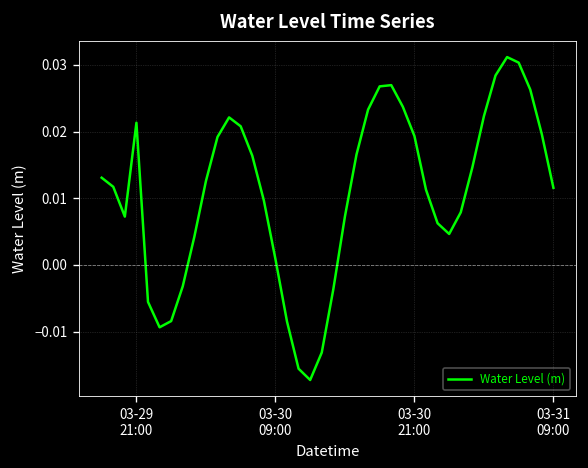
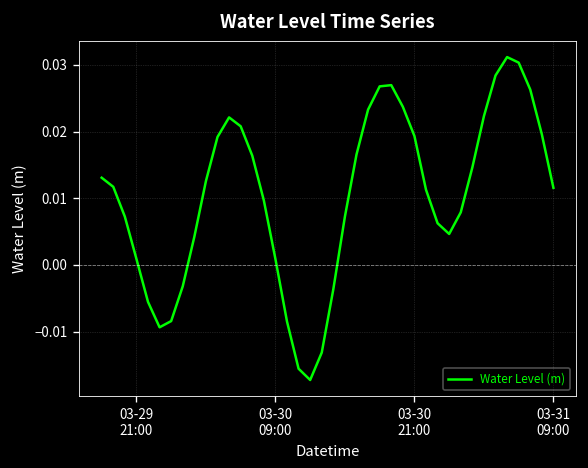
  {
-   "03-29 21:00": 0.021,
+   "03-29 21:00": 0.001,
    "03-30 09:00": 0.001,
    "03-30 21:00": 0.019,
    "03-31 09:00": 0.012
  }
